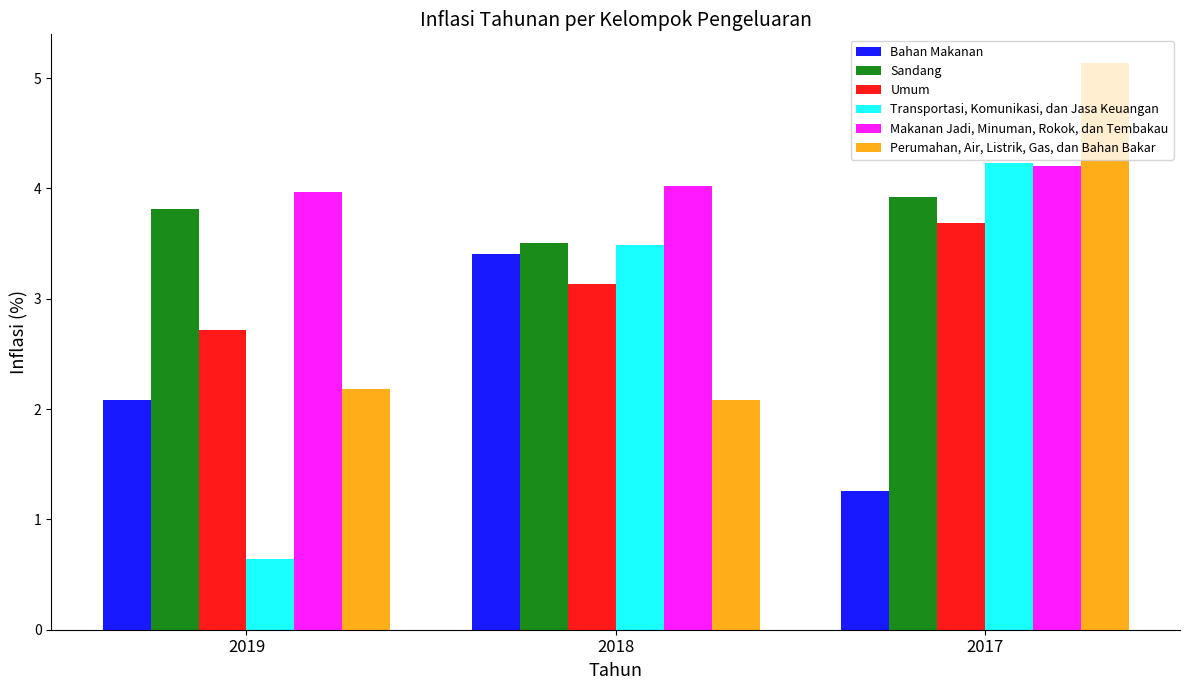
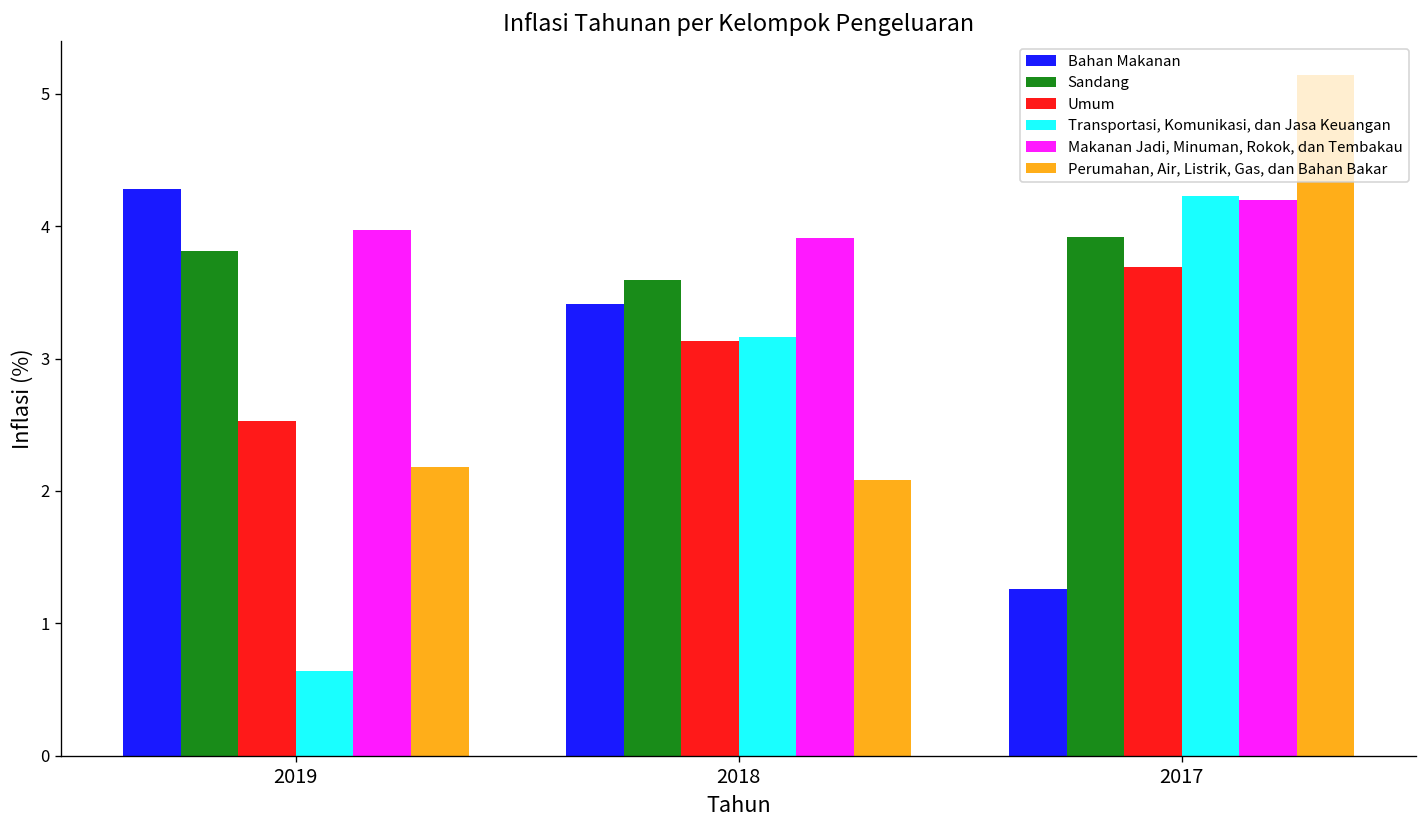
  {
    "Bahan Makanan": {
-     "2019": 2.08,
+     "2019": 4.28,
      "2018": 3.41,
      "2017": 1.26
    },
    "Sandang": {
      "2019": 3.81,
-     "2018": 3.51,
+     "2018": 3.59,
      "2017": 3.92
    },
    "Umum": {
-     "2019": 2.72,
+     "2019": 2.53,
      "2018": 3.13,
      "2017": 3.69
    },
    "Transportasi, Komunikasi, dan Jasa Keuangan": {
      "2019": 0.64,
-     "2018": 3.49,
+     "2018": 3.16,
      "2017": 4.23
    },
    "Makanan Jadi, Minuman, Rokok, dan Tembakau": {
      "2019": 3.97,
-     "2018": 4.02,
+     "2018": 3.91,
      "2017": 4.20
    },
    "Perumahan, Air, Listrik, Gas, dan Bahan Bakar": {
      "2019": 2.18,
      "2018": 2.08
    }
  }
